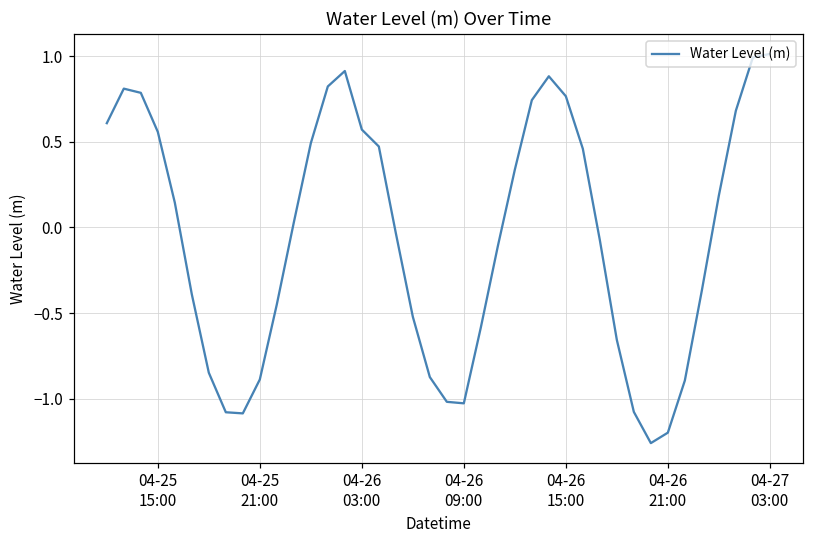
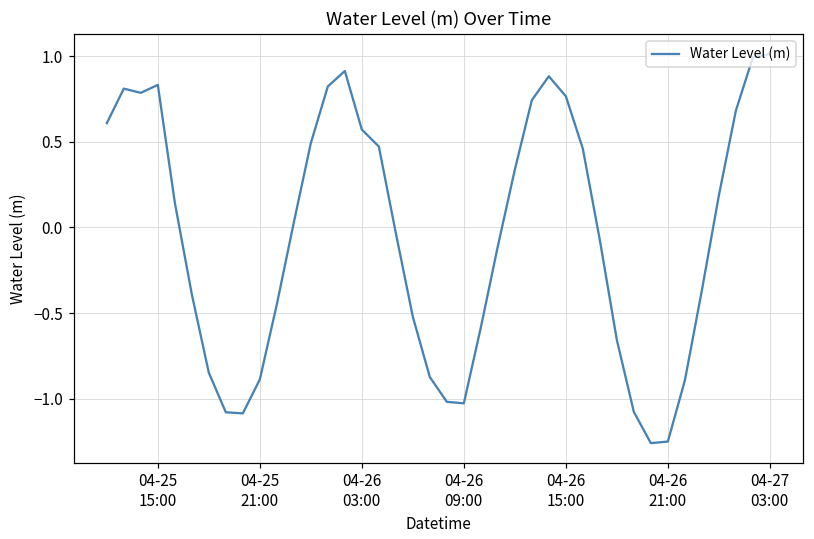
  {
-   "04-25 15:00": 0.56,
+   "04-25 15:00": 0.83,
    "04-25 21:00": -0.89,
    "04-26 03:00": 0.57,
    "04-26 09:00": -1.03,
    "04-26 15:00": 0.77,
-   "04-26 21:00": -1.20
+   "04-26 21:00": -1.25
  }
